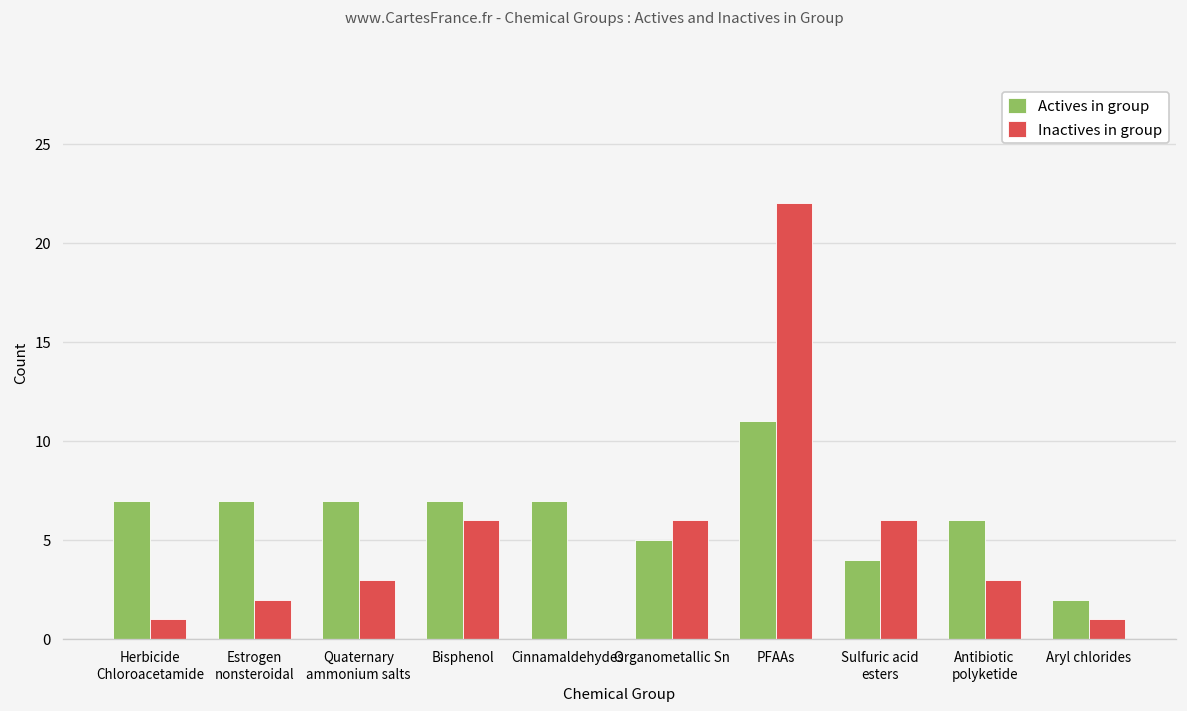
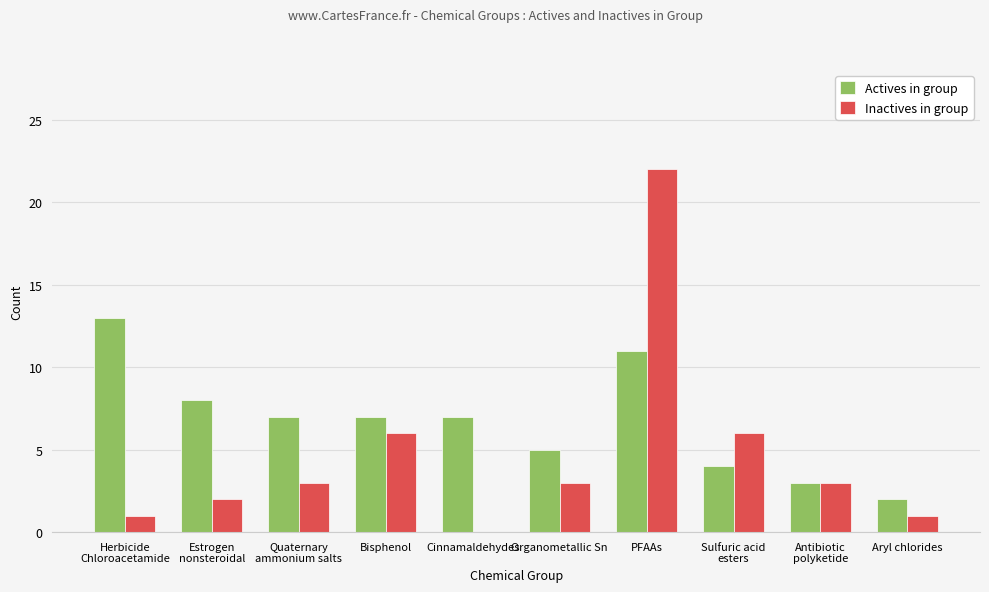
  {
    "Actives in group": {
-     "Herbicide Chloroacetamide": 7,
-     "Estrogen nonsteroidal": 7,
+     "Herbicide Chloroacetamide": 13,
+     "Estrogen nonsteroidal": 8,
      "Quaternary ammonium salts": 7,
      "Bisphenol": 7,
      "Cinnamaldehydes": 7,
      "Organometallic Sn": 5,
      "PFAAs": 11,
      "Sulfuric acid esters": 4,
-     "Antibiotic polyketide": 6,
+     "Antibiotic polyketide": 3,
      "Aryl chlorides": 2
    },
    "Inactives in group": {
      "Herbicide Chloroacetamide": 1,
      "Estrogen nonsteroidal": 2,
      "Quaternary ammonium salts": 3,
      "Bisphenol": 6,
      "Cinnamaldehydes": 0,
-     "Organometallic Sn": 6,
+     "Organometallic Sn": 3,
      "PFAAs": 22,
      "Sulfuric acid esters": 6,
      "Antibiotic polyketide": 3,
      "Aryl chlorides": 1
    }
  }
